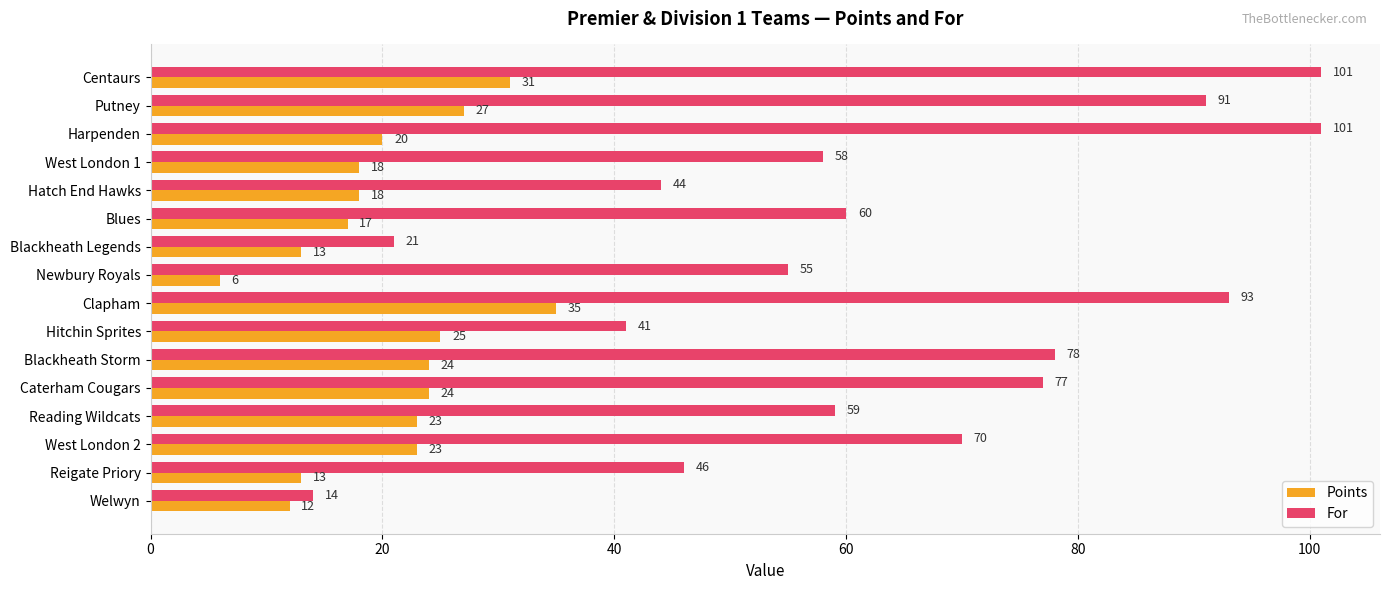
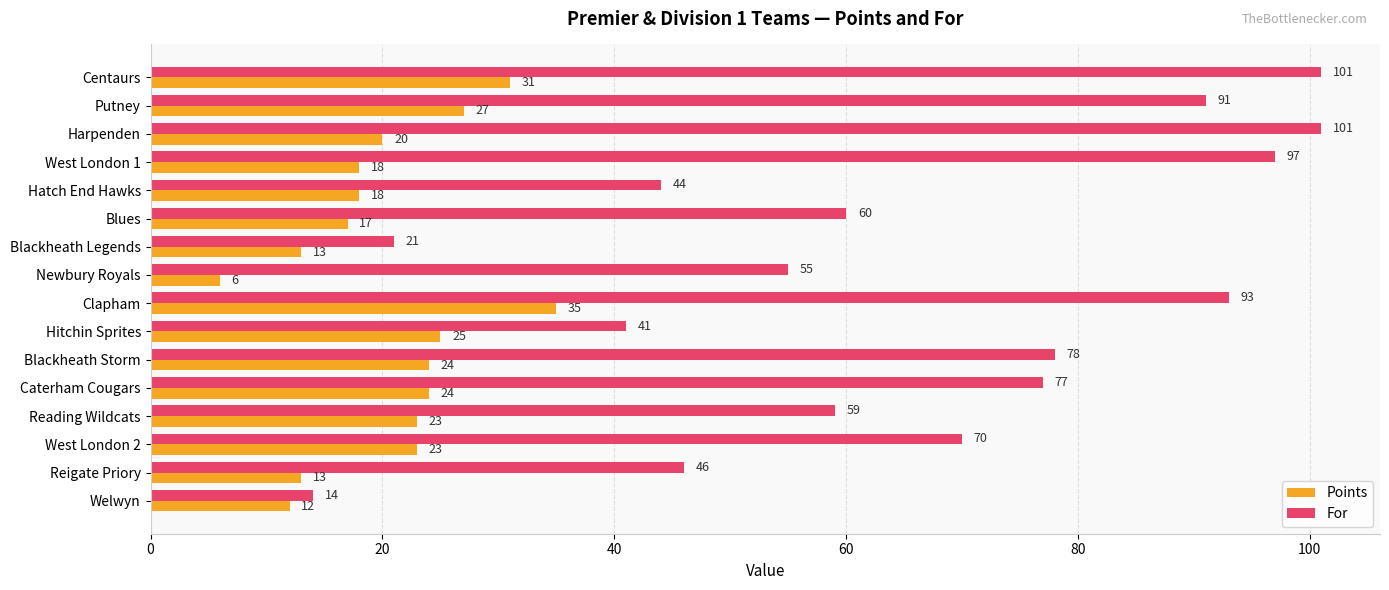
  {
    "Points": {
      "Centaurs": 31,
      "Putney": 27,
      "Harpenden": 20,
      "West London 1": 18,
      "Hatch End Hawks": 18,
      "Blues": 17,
      "Blackheath Legends": 13,
      "Newbury Royals": 6,
      "Clapham": 35,
      "Hitchin Sprites": 25,
      "Blackheath Storm": 24,
      "Caterham Cougars": 24,
      "Reading Wildcats": 23,
      "West London 2": 23,
      "Reigate Priory": 13,
      "Welwyn": 12
    },
    "For": {
      "Centaurs": 101,
      "Putney": 91,
      "Harpenden": 101,
-     "West London 1": 58,
+     "West London 1": 97,
      "Hatch End Hawks": 44,
      "Blues": 60,
      "Blackheath Legends": 21,
      "Newbury Royals": 55,
      "Clapham": 93,
      "Hitchin Sprites": 41,
      "Blackheath Storm": 78,
      "Caterham Cougars": 77,
      "Reading Wildcats": 59,
      "West London 2": 70,
      "Reigate Priory": 46,
      "Welwyn": 14
    }
  }
